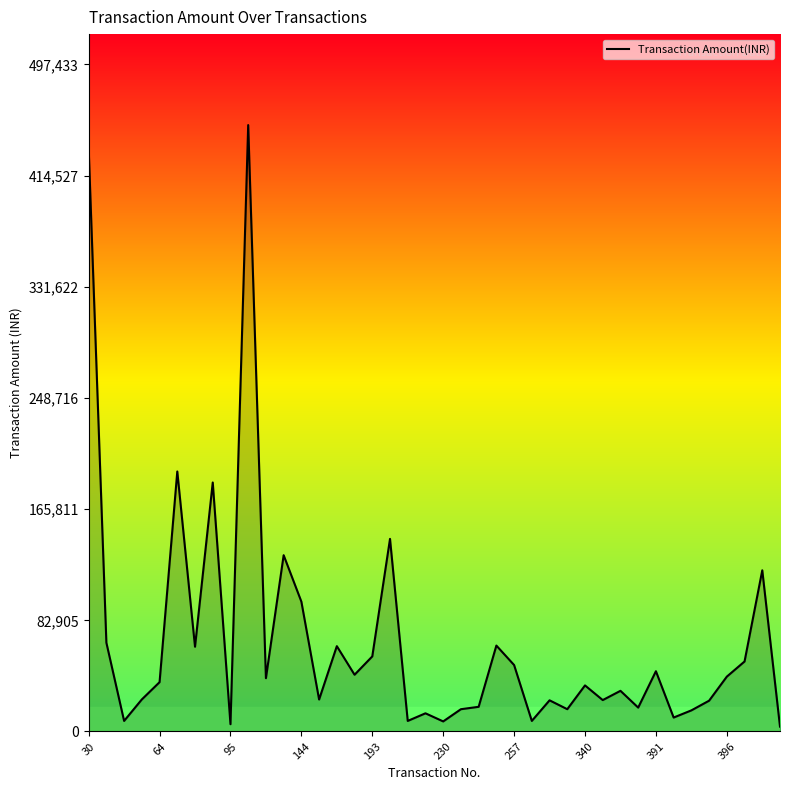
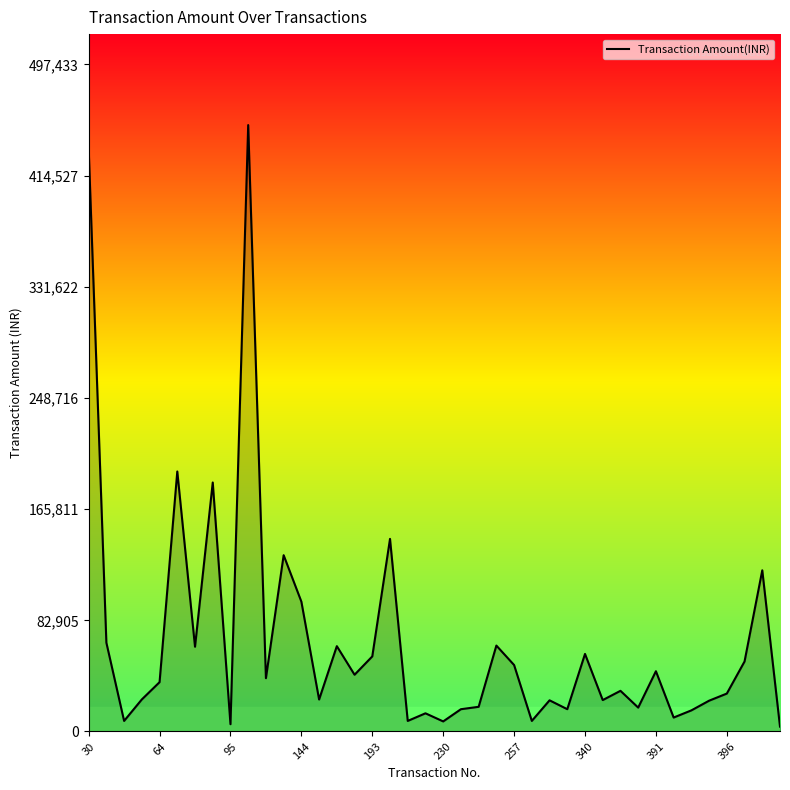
  {
    "30": "435,000",
    "64": "37,000",
    "144": "97,000",
    "193": "56,000",
    "257": "50,000",
-   "340": "34,000",
+   "340": "58,000",
    "391": "45,000",
-   "396": "41,000"
+   "396": "28,000"
  }
